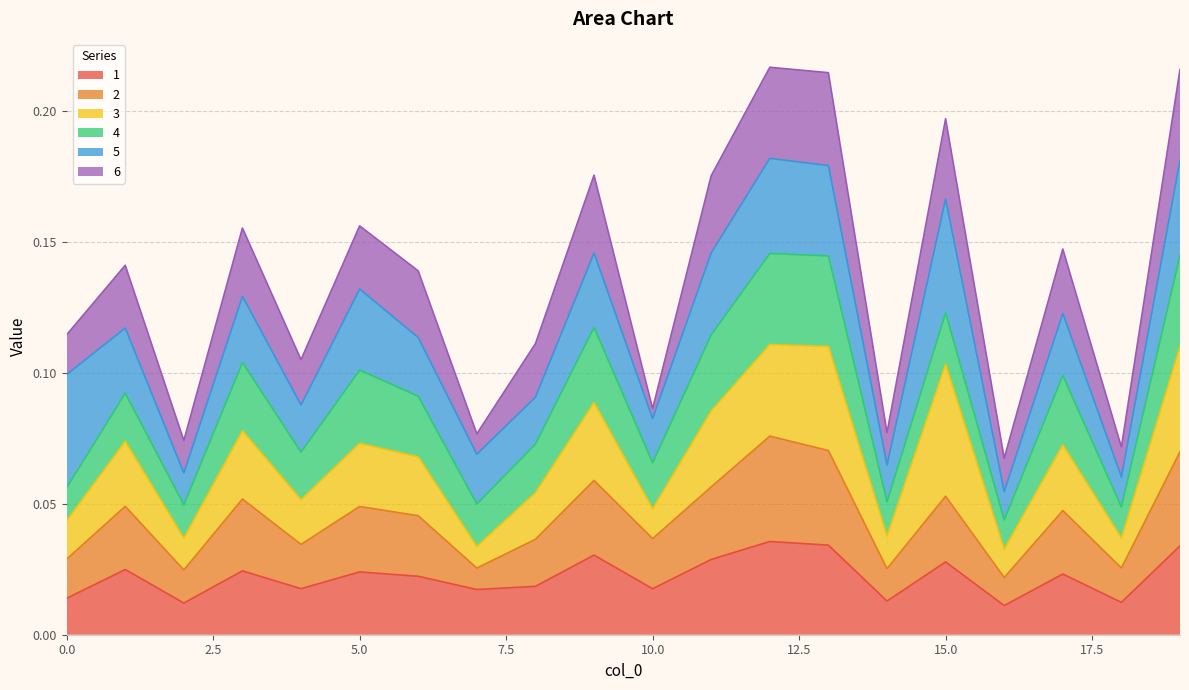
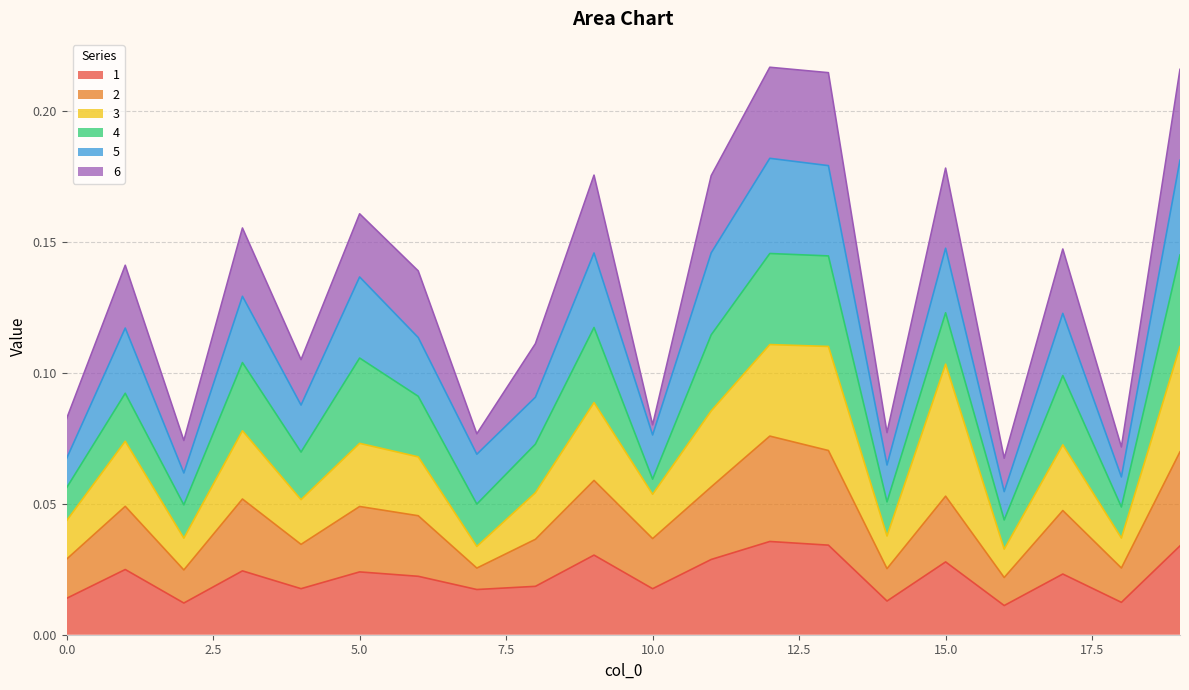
  {
    "3": {
      "0.0": 0.015,
      "5.0": 0.024,
-     "10.0": 0.011,
+     "10.0": 0.017,
      "15.0": 0.050
    },
    "4": {
      "0.0": 0.013,
-     "5.0": 0.028,
-     "10.0": 0.018,
+     "5.0": 0.033,
+     "10.0": 0.006,
      "15.0": 0.020
    },
    "5": {
-     "0.0": 0.043,
+     "0.0": 0.011,
      "5.0": 0.031,
      "10.0": 0.017,
-     "15.0": 0.043
+     "15.0": 0.025
    },
    "6": {
      "0.0": 0.015,
      "5.0": 0.024,
      "10.0": 0.004,
      "15.0": 0.031
    }
  }
